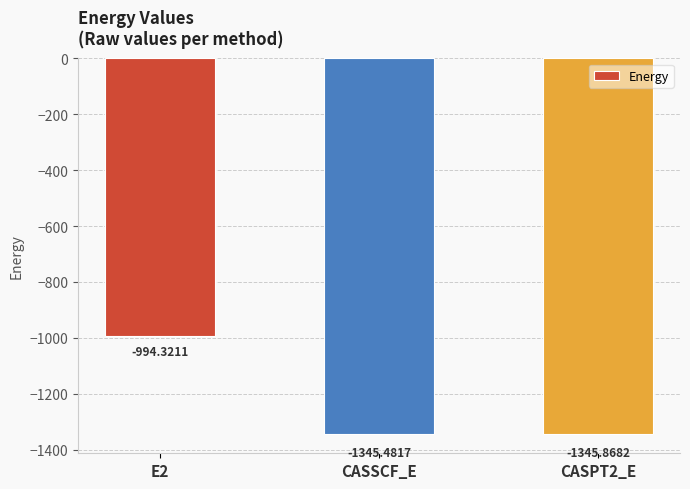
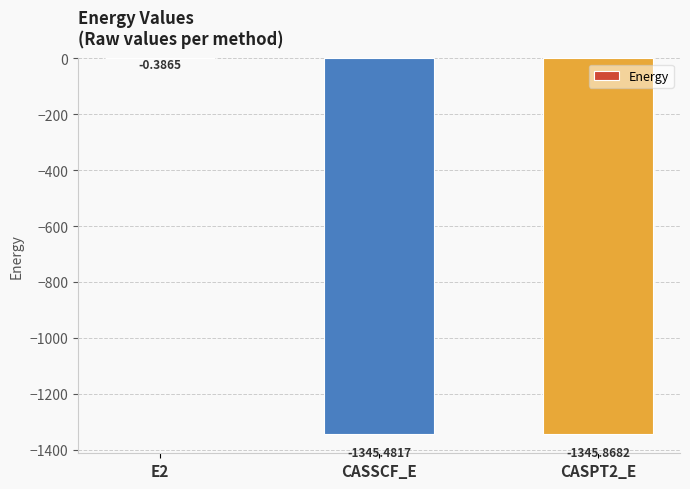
  {
-   "E2": -994.3211,
+   "E2": -0.3865,
    "CASSCF_E": -1345.4817,
    "CASPT2_E": -1345.8682
  }
